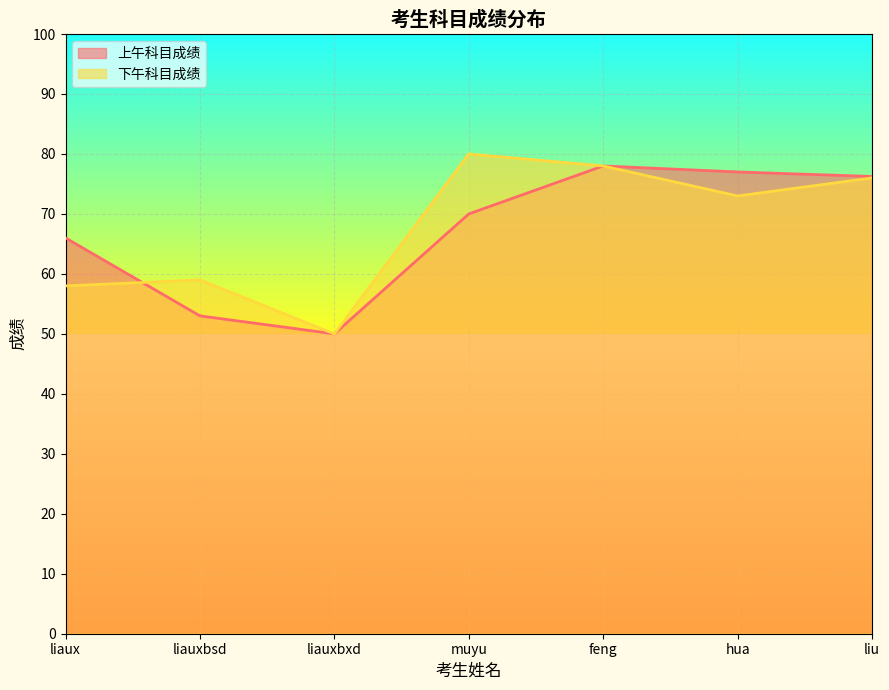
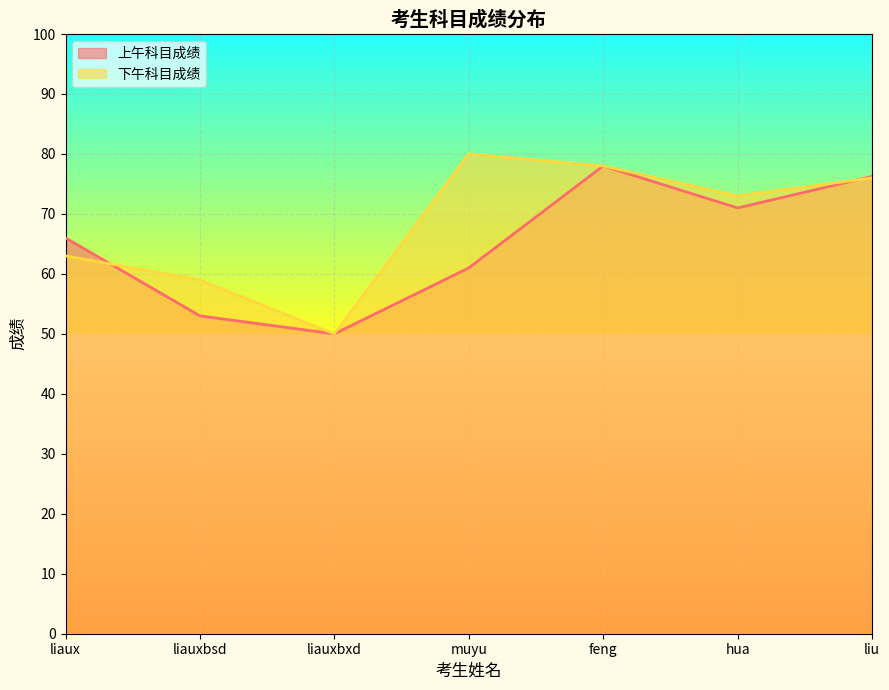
  {
    "上午科目成绩": {
      "liaux": 66,
      "liauxbsd": 53,
-     "muyu": 70,
-     "hua": 77
+     "muyu": 61,
+     "hua": 71
    },
    "下午科目成绩": {
-     "liaux": 58,
+     "liaux": 63,
      "liauxbsd": 59,
      "muyu": 80,
      "hua": 73
    }
  }
